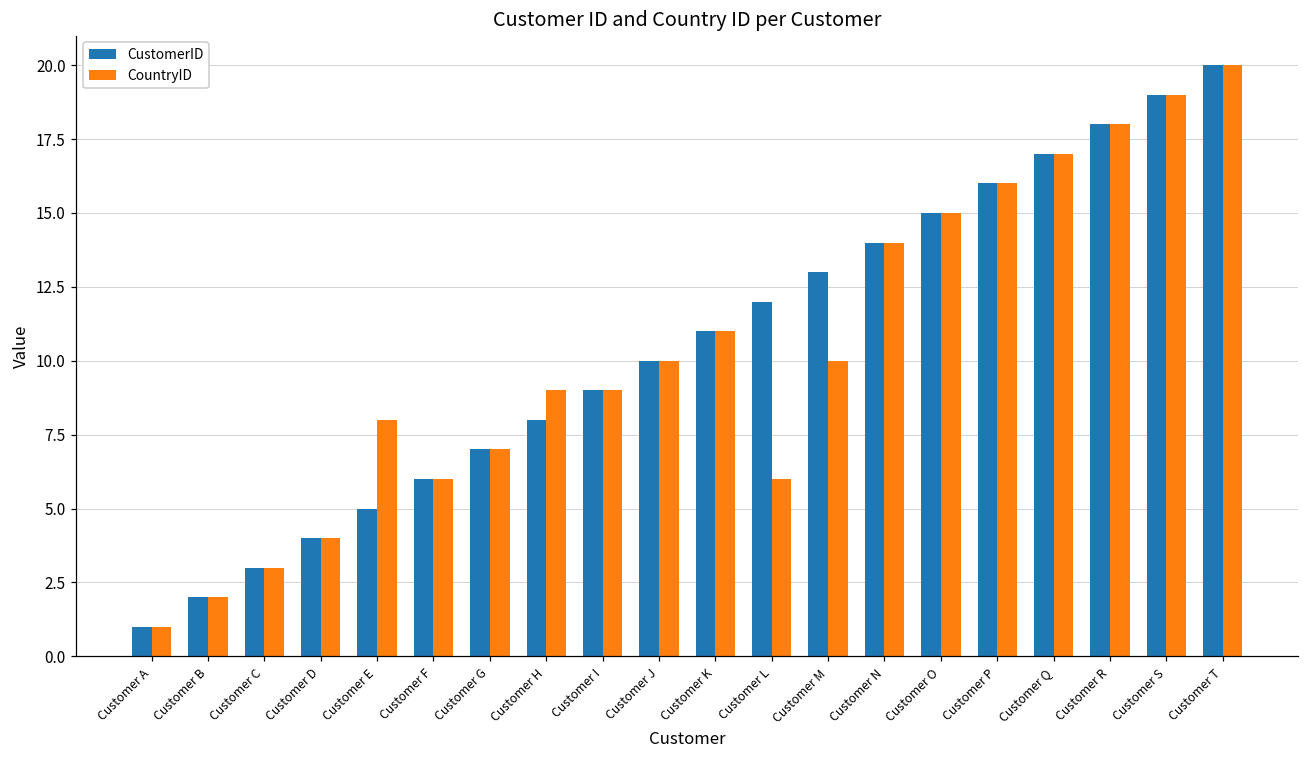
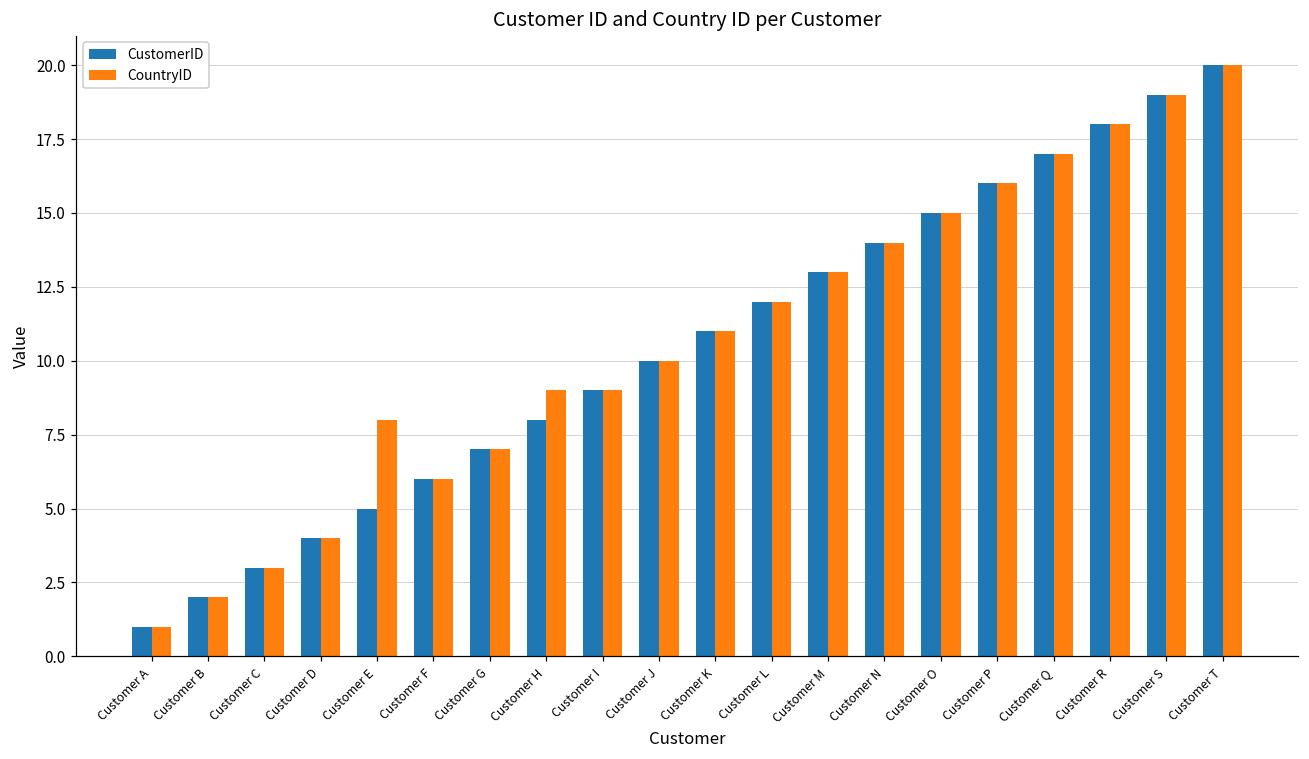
  {
    "CustomerID": {
      "Customer A": 1,
      "Customer B": 2,
      "Customer C": 3,
      "Customer D": 4,
      "Customer E": 5,
      "Customer F": 6,
      "Customer G": 7,
      "Customer H": 8,
      "Customer I": 9,
      "Customer J": 10,
      "Customer K": 11,
      "Customer L": 12,
      "Customer M": 13,
      "Customer N": 14,
      "Customer O": 15,
      "Customer P": 16,
      "Customer Q": 17,
      "Customer R": 18,
      "Customer S": 19,
      "Customer T": 20
    },
    "CountryID": {
      "Customer A": 1,
      "Customer B": 2,
      "Customer C": 3,
      "Customer D": 4,
      "Customer E": 8,
      "Customer F": 6,
      "Customer G": 7,
      "Customer H": 9,
      "Customer I": 9,
      "Customer J": 10,
      "Customer K": 11,
-     "Customer L": 6,
-     "Customer M": 10,
+     "Customer L": 12,
+     "Customer M": 13,
      "Customer N": 14,
      "Customer O": 15,
      "Customer P": 16,
      "Customer Q": 17,
      "Customer R": 18,
      "Customer S": 19,
      "Customer T": 20
    }
  }
